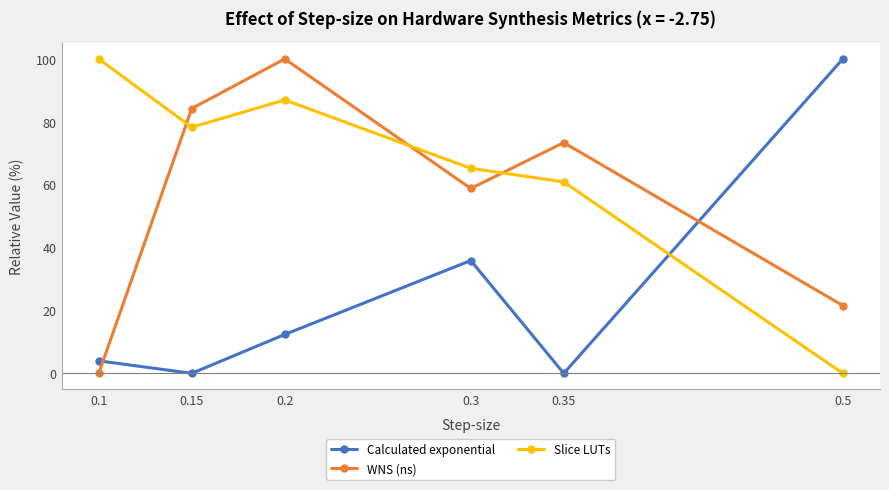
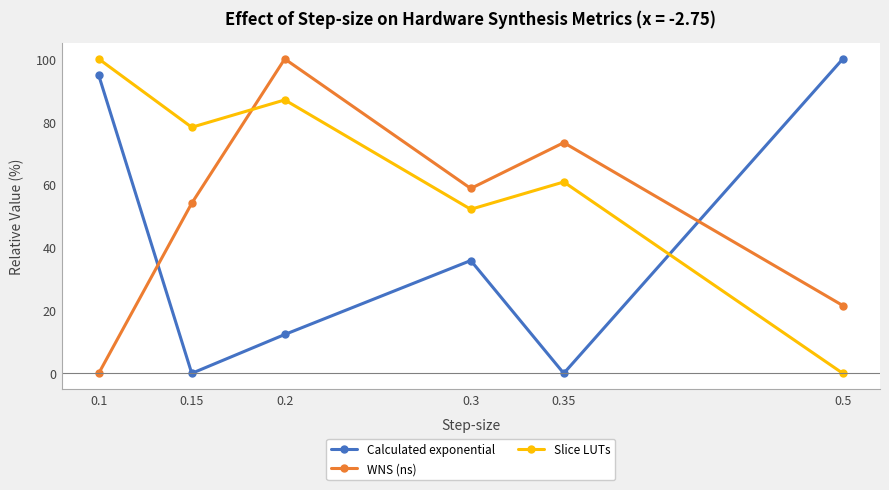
  {
    "Calculated exponential": {
-     "0.1": 4,
+     "0.1": 95,
      "0.15": 0,
      "0.2": 12,
      "0.3": 36,
      "0.35": 0,
      "0.5": 100
    },
    "WNS (ns)": {
      "0.1": 0,
-     "0.15": 84,
+     "0.15": 54,
      "0.2": 100,
      "0.3": 59,
      "0.35": 73,
      "0.5": 22
    },
    "Slice LUTs": {
      "0.1": 100,
      "0.15": 78,
      "0.2": 87,
-     "0.3": 65,
+     "0.3": 52,
      "0.35": 61,
      "0.5": 0
    }
  }
